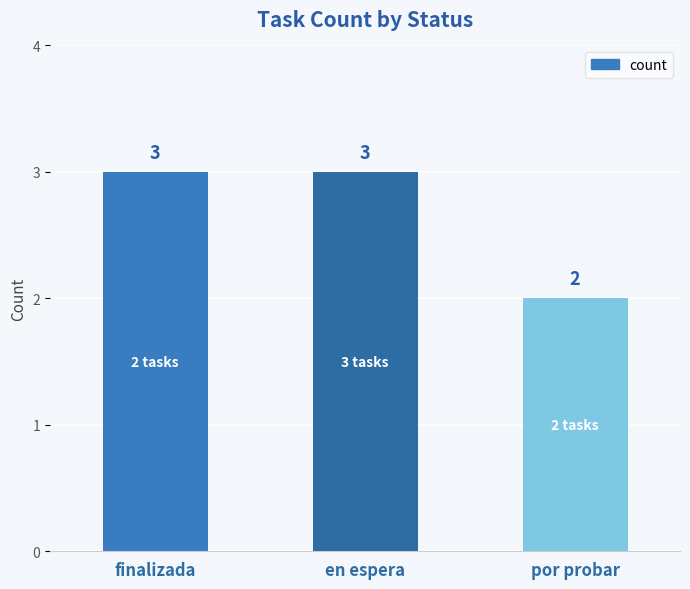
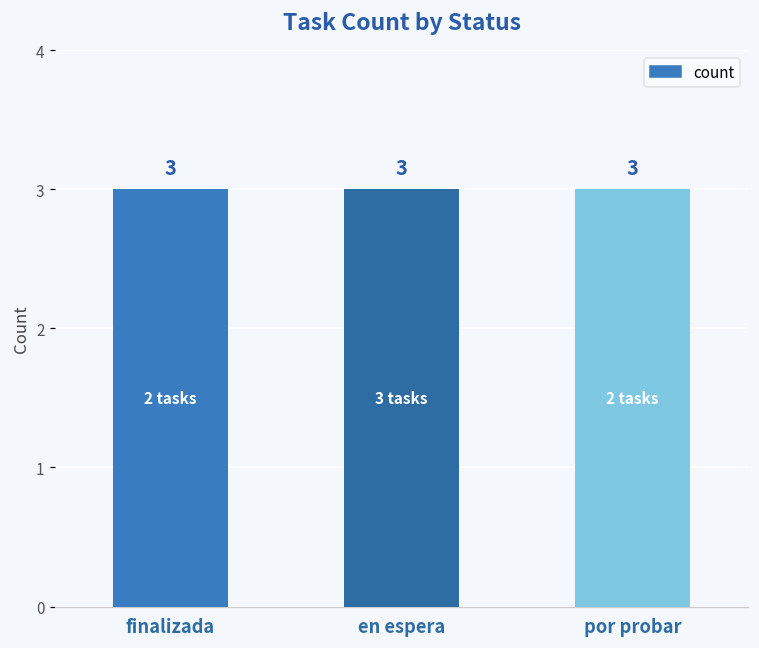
  {
    "finalizada": 3,
    "en espera": 3,
-   "por probar": 2
+   "por probar": 3
  }
